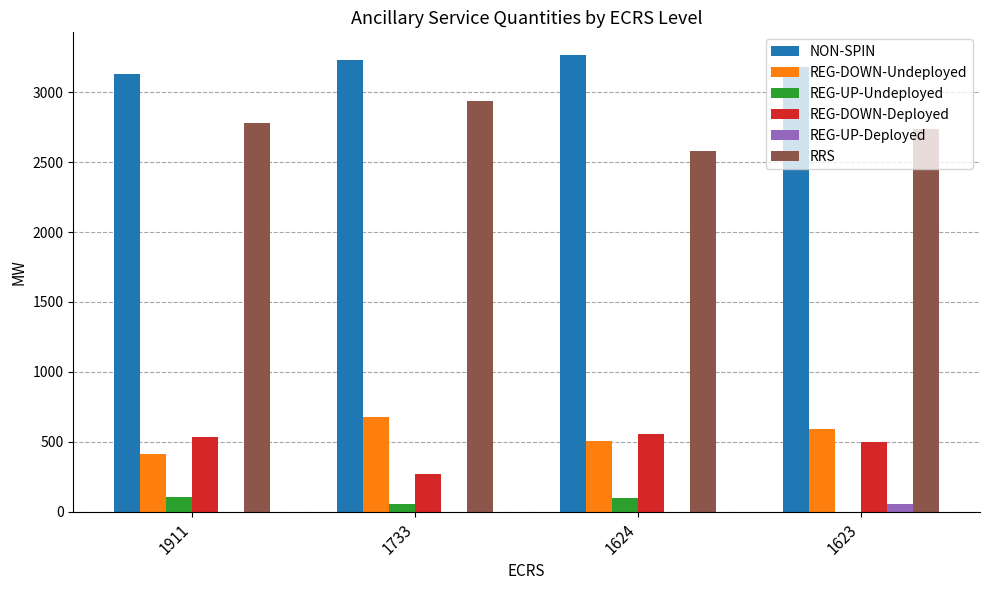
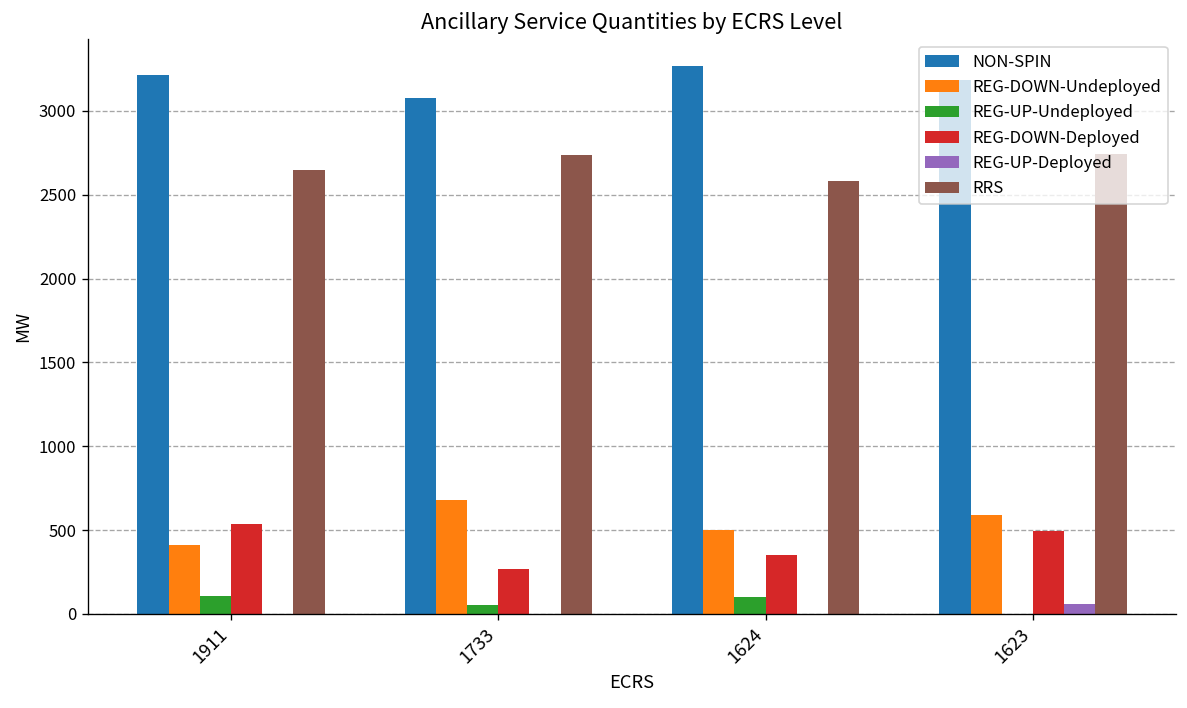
  {
    "NON-SPIN": {
-     "1911": 3130,
-     "1733": 3230,
+     "1911": 3210,
+     "1733": 3080,
      "1624": 3270
    },
    "REG-DOWN-Undeployed": {
      "1911": 410,
      "1733": 680,
      "1624": 500,
      "1623": 590
    },
    "REG-UP-Undeployed": {
      "1911": 110,
      "1733": 60,
      "1624": 100,
      "1623": 0
    },
    "REG-DOWN-Deployed": {
      "1911": 540,
      "1733": 270,
-     "1624": 560,
+     "1624": 350,
      "1623": 500
    },
    "REG-UP-Deployed": {
      "1911": 0,
      "1733": 0,
      "1624": 0,
      "1623": 60
    },
    "RRS": {
-     "1911": 2780,
-     "1733": 2940,
+     "1911": 2650,
+     "1733": 2740,
      "1624": 2580
    }
  }
